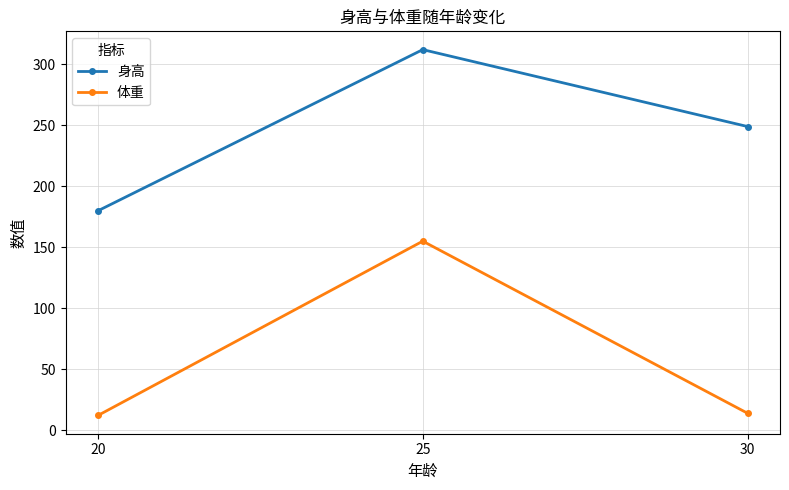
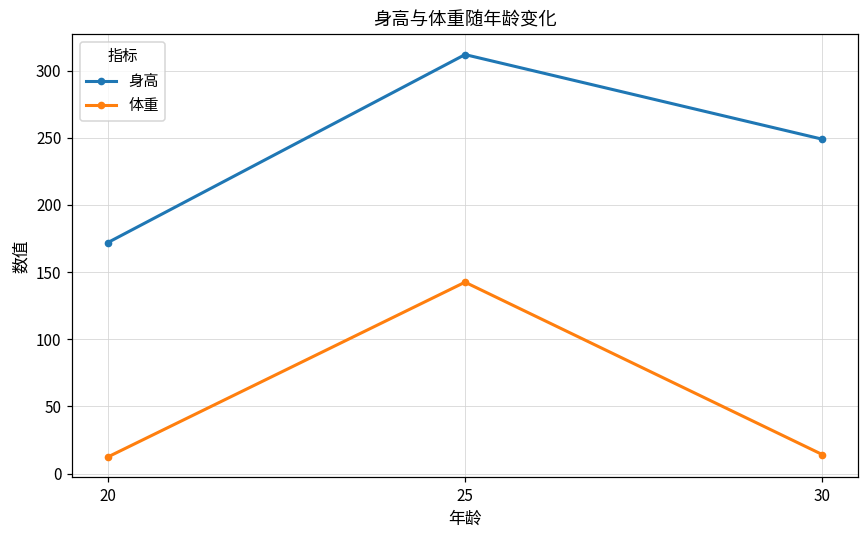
  {
    "身高": {
-     "20": 180,
+     "20": 172,
      "25": 312,
      "30": 249
    },
    "体重": {
      "20": 12,
-     "25": 155,
+     "25": 143,
      "30": 14
    }
  }
